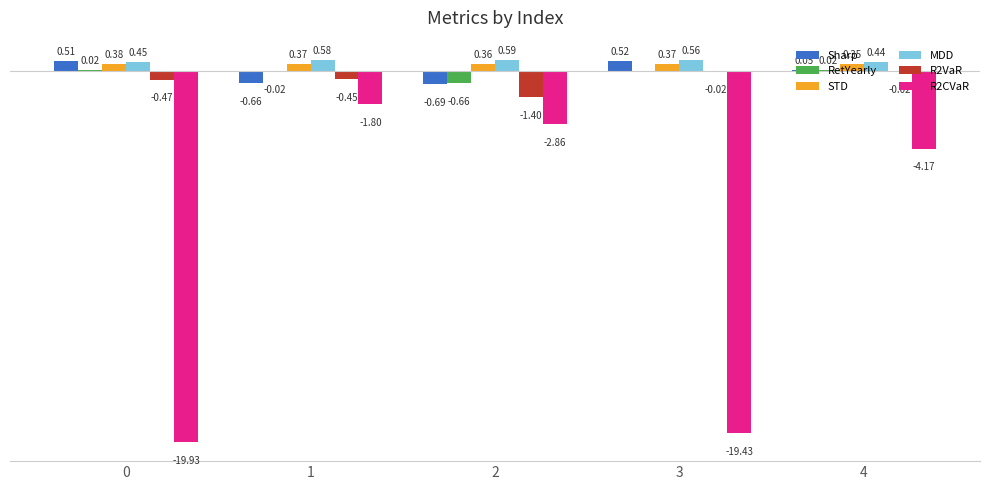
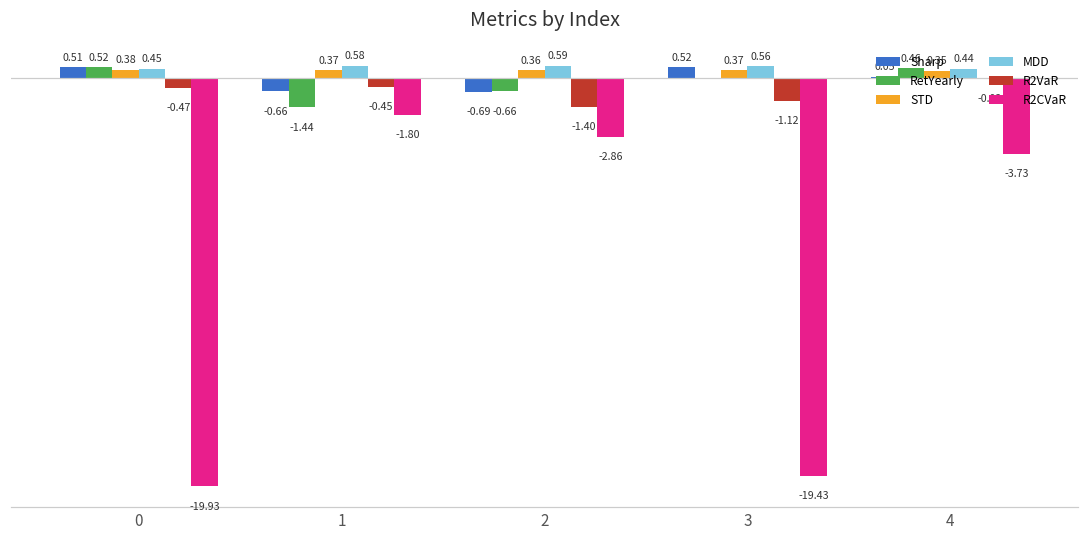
  {
    "Sharp": {
      "0": 0.51,
      "1": -0.66,
      "2": -0.69,
      "3": 0.52,
      "4": 0.05
    },
    "RetYearly": {
-     "0": 0.02,
-     "1": -0.02,
+     "0": 0.52,
+     "1": -1.44,
      "2": -0.66,
-     "4": 0.02
+     "4": 0.46
    },
    "STD": {
      "0": 0.38,
      "1": 0.37,
      "2": 0.36,
      "3": 0.37,
      "4": 0.35
    },
    "MDD": {
      "0": 0.45,
      "1": 0.58,
      "2": 0.59,
      "3": 0.56,
      "4": 0.44
    },
    "R2VaR": {
      "0": -0.47,
      "1": -0.45,
      "2": -1.40,
-     "3": -0.02,
+     "3": -1.12,
      "4": -0.02
    },
    "R2CVaR": {
      "0": -19.93,
      "1": -1.80,
      "2": -2.86,
      "3": -19.43,
-     "4": -4.17
+     "4": -3.73
    }
  }
